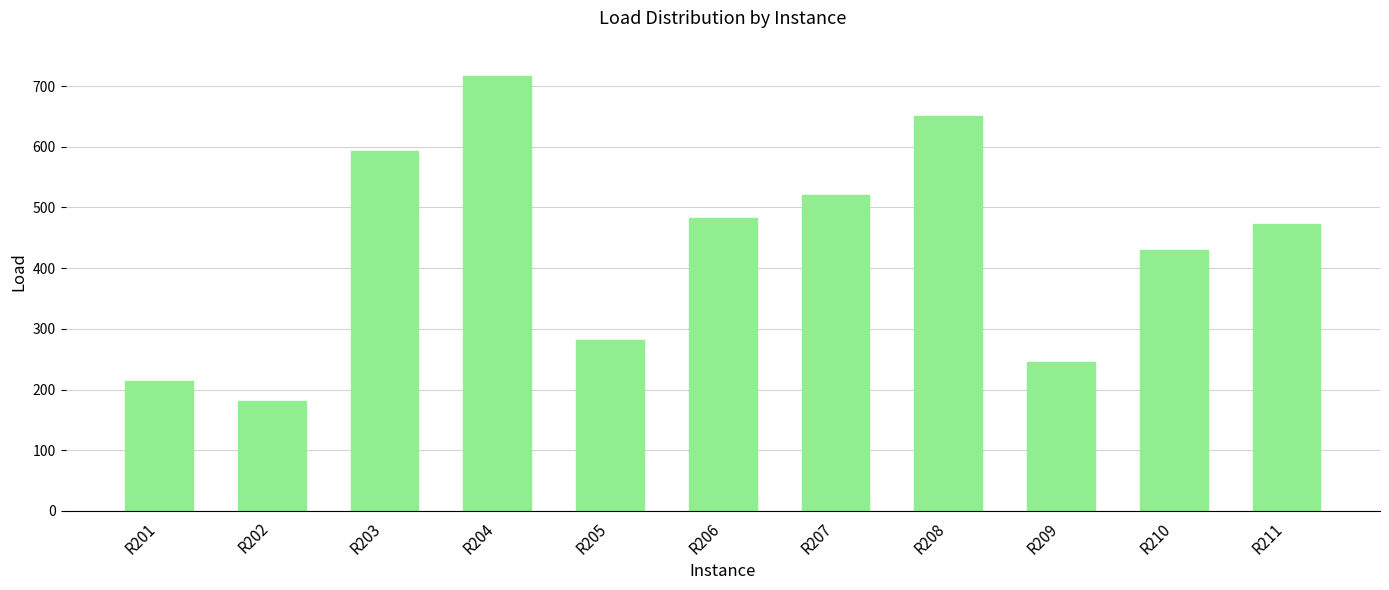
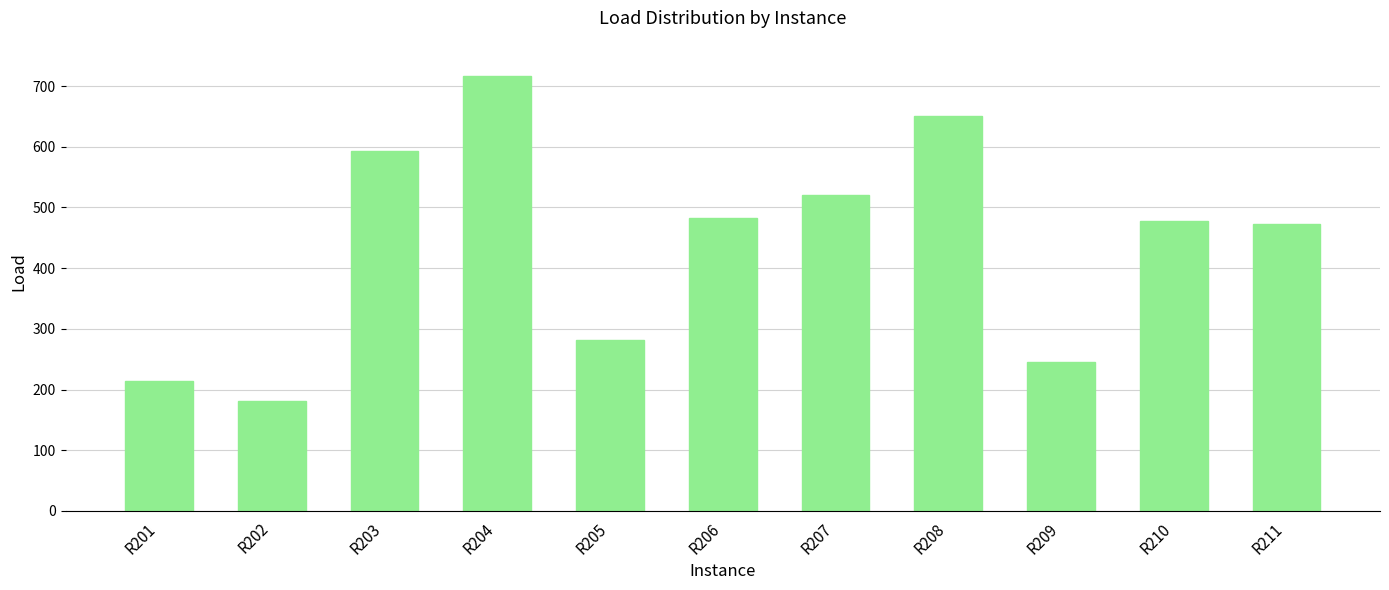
  {
    "R201": 210,
    "R202": 180,
    "R203": 590,
    "R204": 720,
    "R205": 280,
    "R206": 480,
    "R207": 520,
    "R208": 650,
    "R209": 250,
-   "R210": 430,
+   "R210": 480,
    "R211": 470
  }
